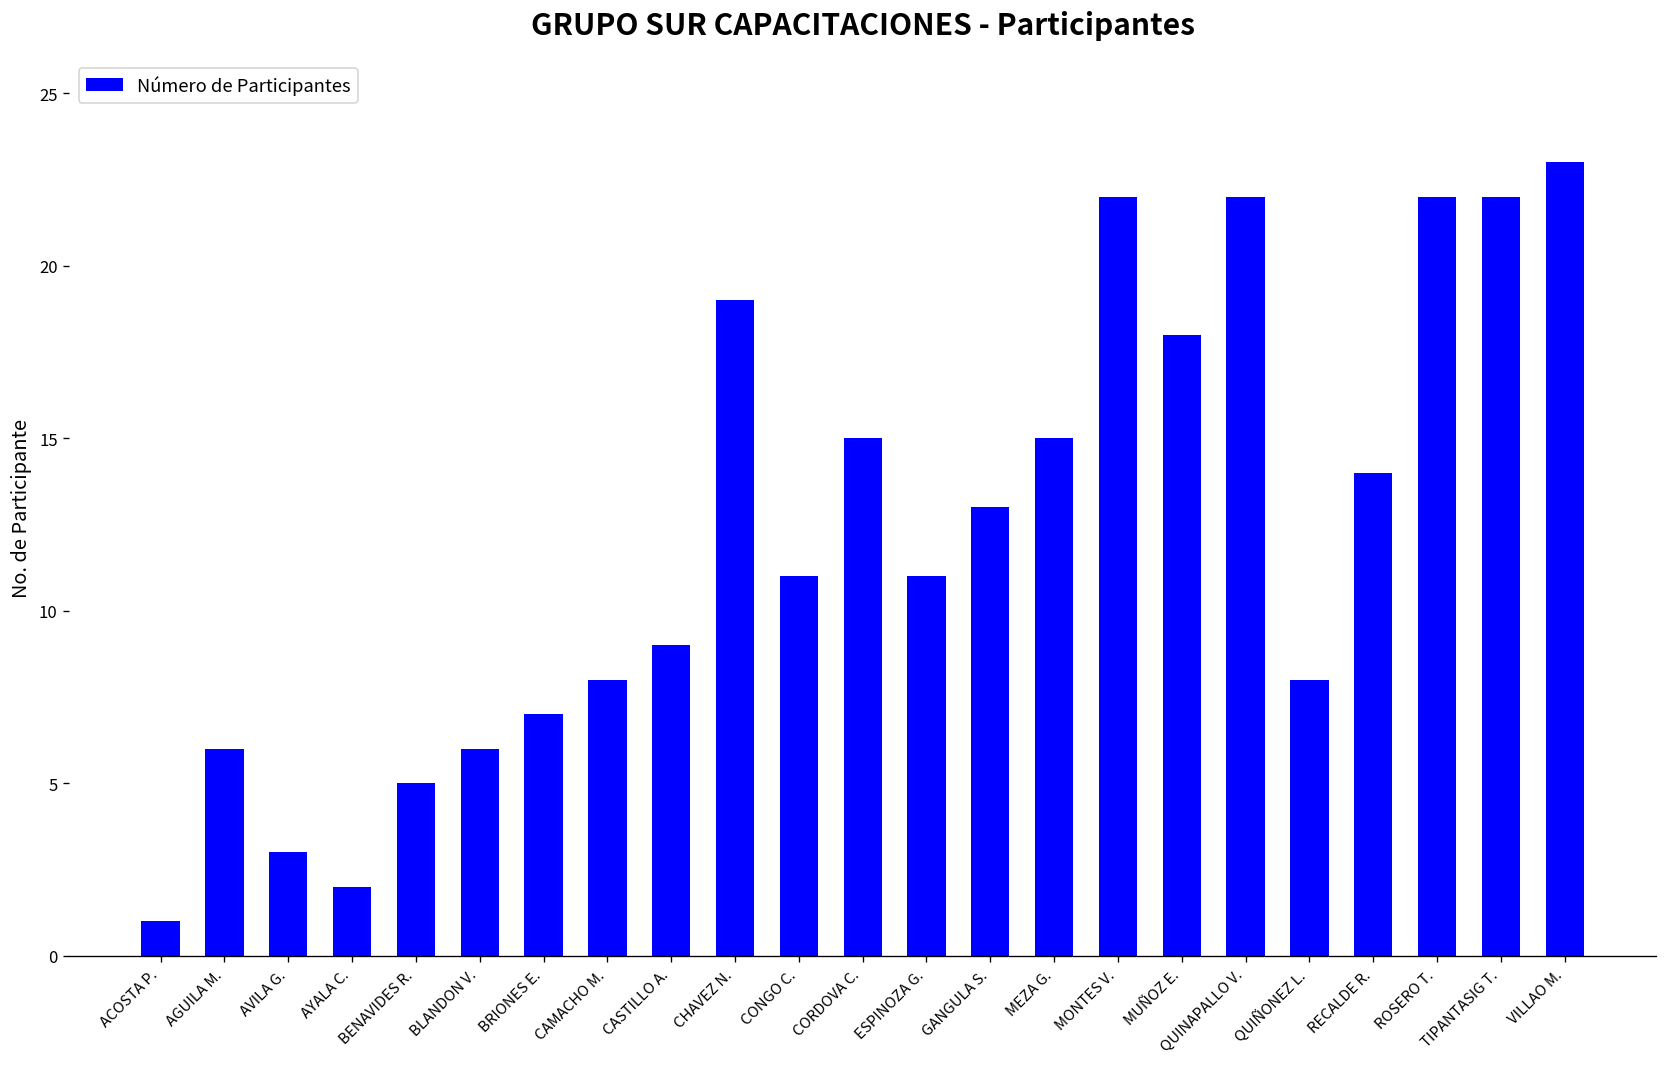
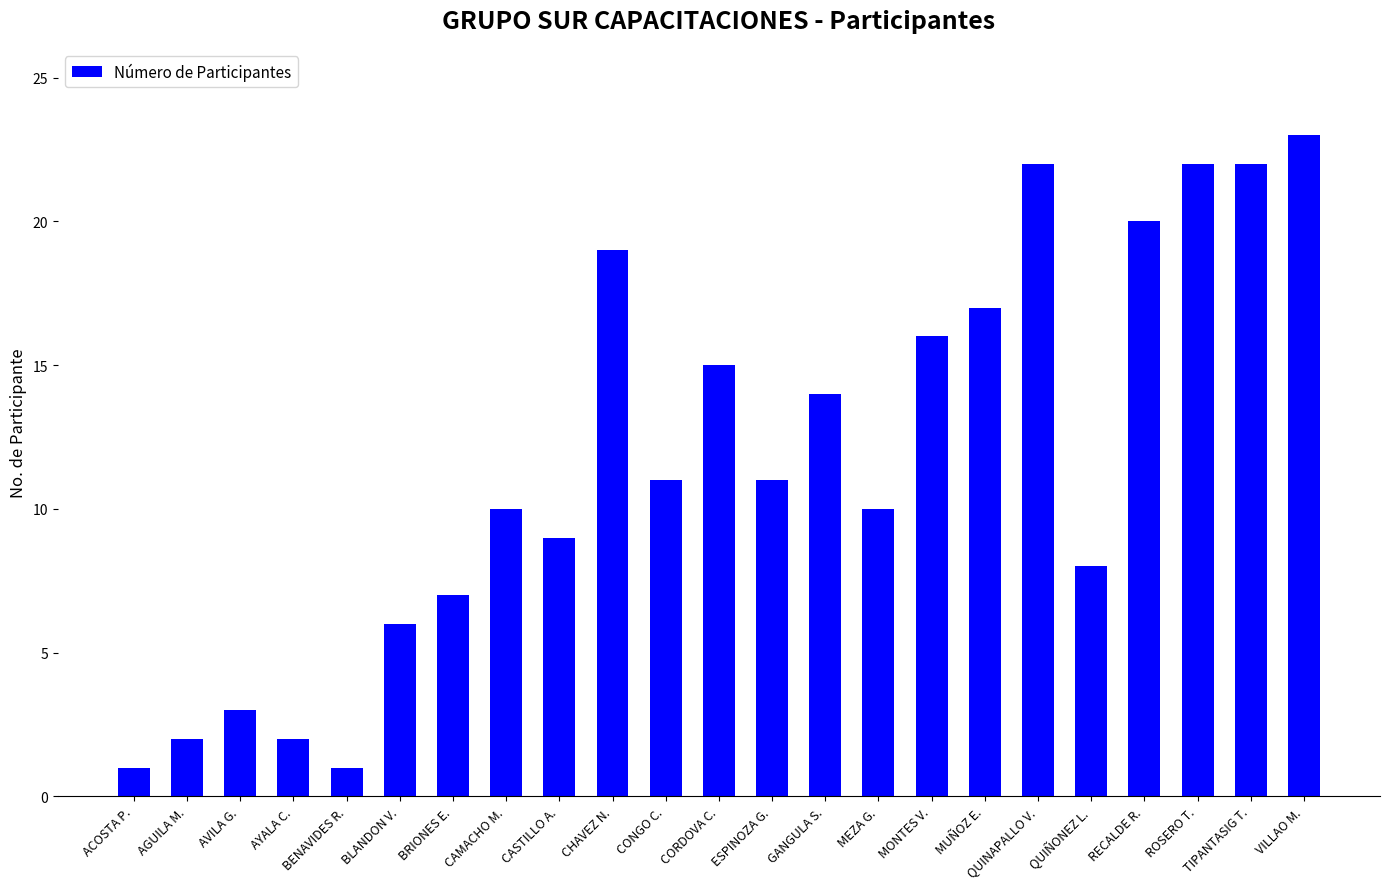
  {
    "ACOSTA P.": 1,
-   "AGUILA M.": 6,
+   "AGUILA M.": 2,
    "AVILA G.": 3,
    "AYALA C.": 2,
-   "BENAVIDES R.": 5,
+   "BENAVIDES R.": 1,
    "BLANDON V.": 6,
    "BRIONES E.": 7,
-   "CAMACHO M.": 8,
+   "CAMACHO M.": 10,
    "CASTILLO A.": 9,
    "CHAVEZ N.": 19,
    "CONGO C.": 11,
    "CORDOVA C.": 15,
    "ESPINOZA G.": 11,
-   "GANGULA S.": 13,
-   "MEZA G.": 15,
-   "MONTES V.": 22,
-   "MUÑOZ E.": 18,
+   "GANGULA S.": 14,
+   "MEZA G.": 10,
+   "MONTES V.": 16,
+   "MUÑOZ E.": 17,
    "QUINAPALLO V.": 22,
    "QUIÑONEZ L.": 8,
-   "RECALDE R.": 14,
+   "RECALDE R.": 20,
    "ROSERO T.": 22,
    "TIPANTASIG T.": 22,
    "VILLAO M.": 23
  }
